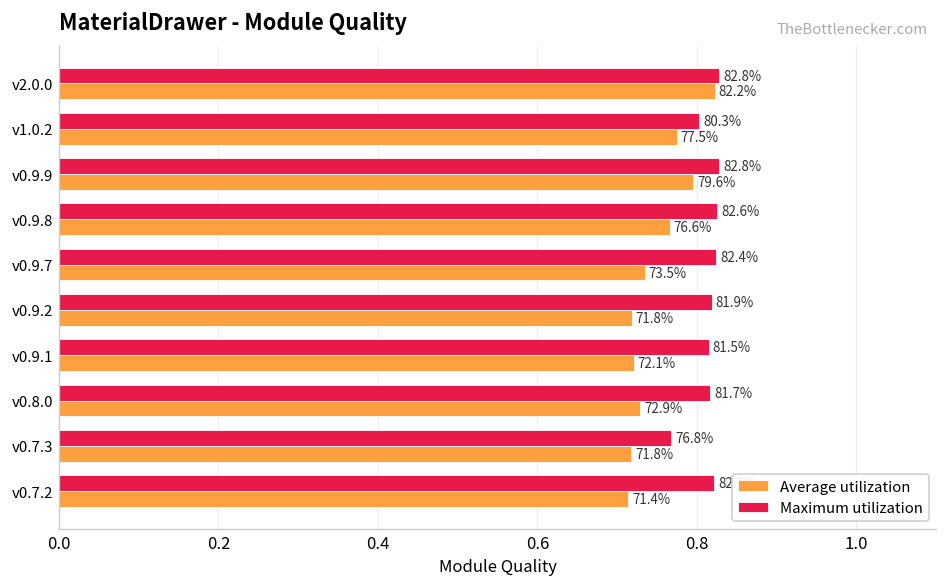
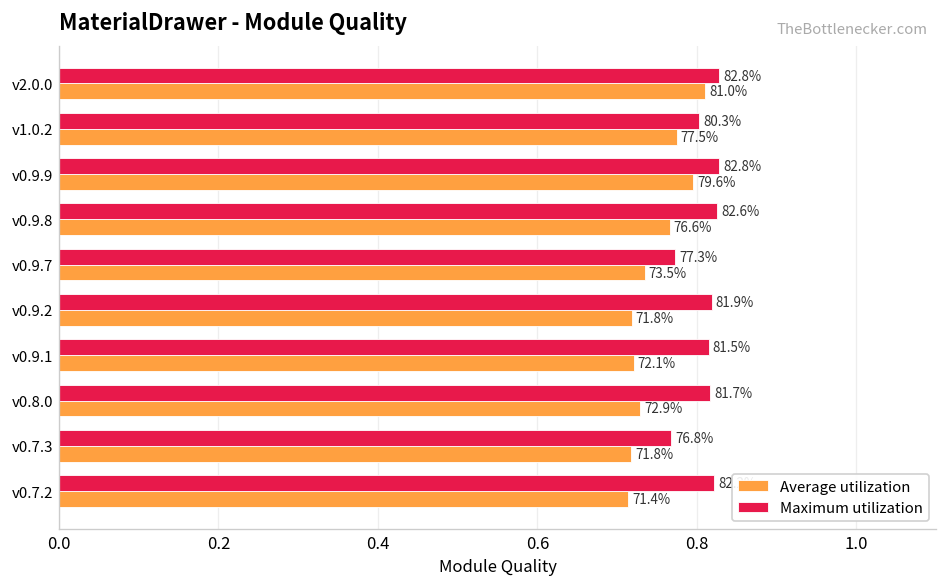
  {
    "Average utilization": {
-     "v2.0.0": "82.2%",
+     "v2.0.0": "81.0%",
      "v1.0.2": "77.5%",
      "v0.9.9": "79.6%",
      "v0.9.8": "76.6%",
      "v0.9.7": "73.5%",
      "v0.9.2": "71.8%",
      "v0.9.1": "72.1%",
      "v0.8.0": "72.9%",
      "v0.7.3": "71.8%",
      "v0.7.2": "71.4%"
    },
    "Maximum utilization": {
      "v2.0.0": "82.8%",
      "v1.0.2": "80.3%",
      "v0.9.9": "82.8%",
      "v0.9.8": "82.6%",
-     "v0.9.7": "82.4%",
+     "v0.9.7": "77.3%",
      "v0.9.2": "81.9%",
      "v0.9.1": "81.5%",
      "v0.8.0": "81.7%",
      "v0.7.3": "76.8%"
    }
  }
